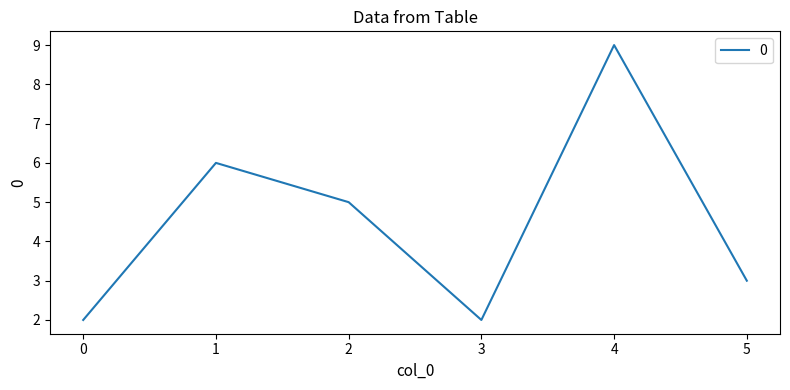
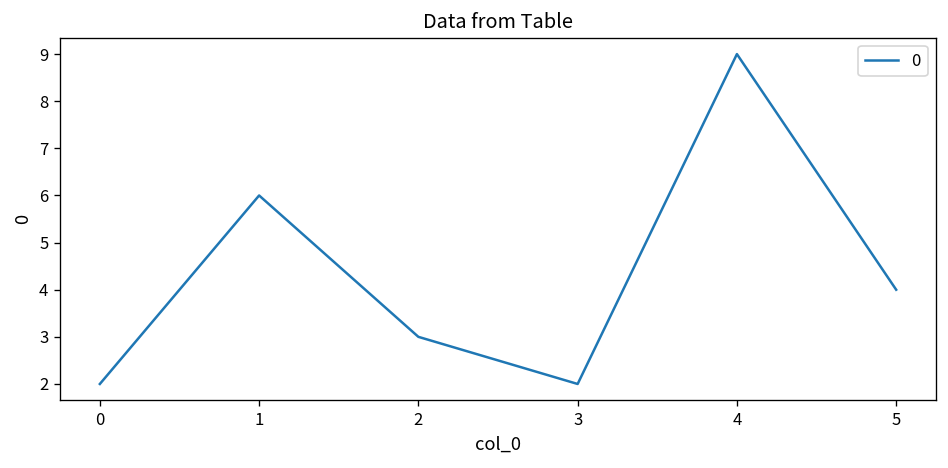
  {
    "0": 2,
    "1": 6,
-   "2": 5,
+   "2": 3,
    "3": 2,
    "4": 9,
-   "5": 3
+   "5": 4
  }
